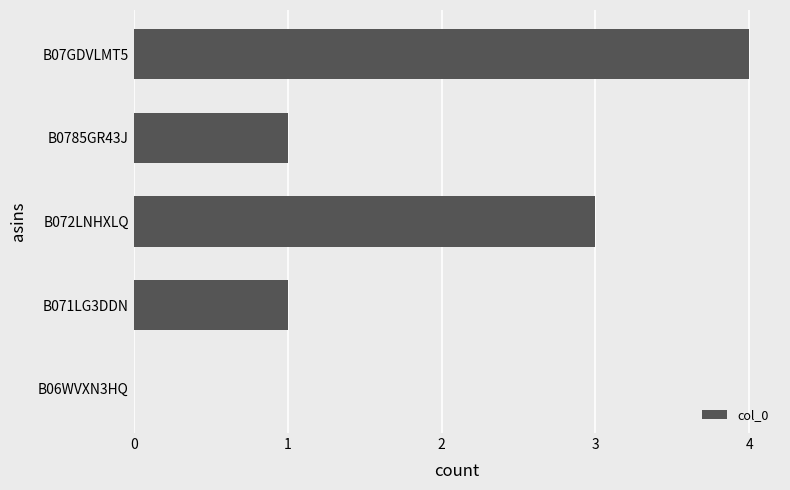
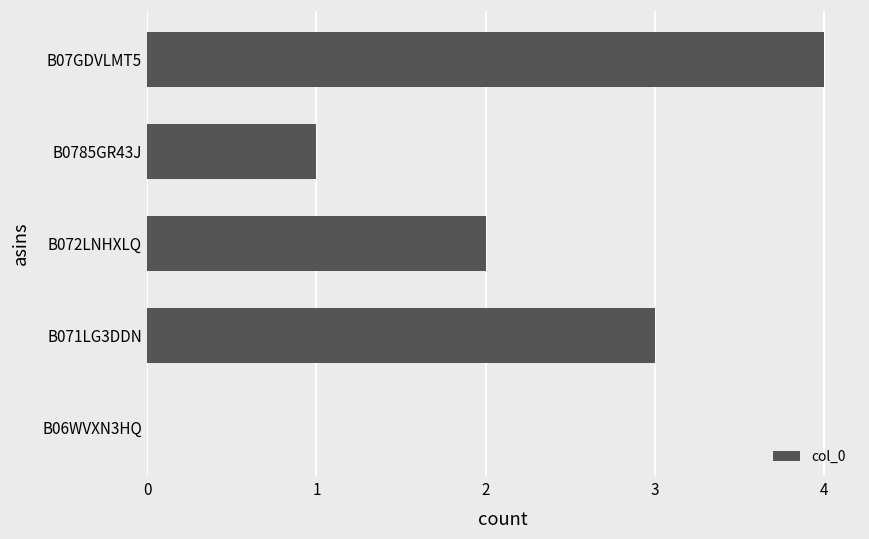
  {
    "B07GDVLMT5": 4,
    "B0785GR43J": 1,
-   "B072LNHXLQ": 3,
-   "B071LG3DDN": 1,
+   "B072LNHXLQ": 2,
+   "B071LG3DDN": 3,
    "B06WVXN3HQ": 0
  }
